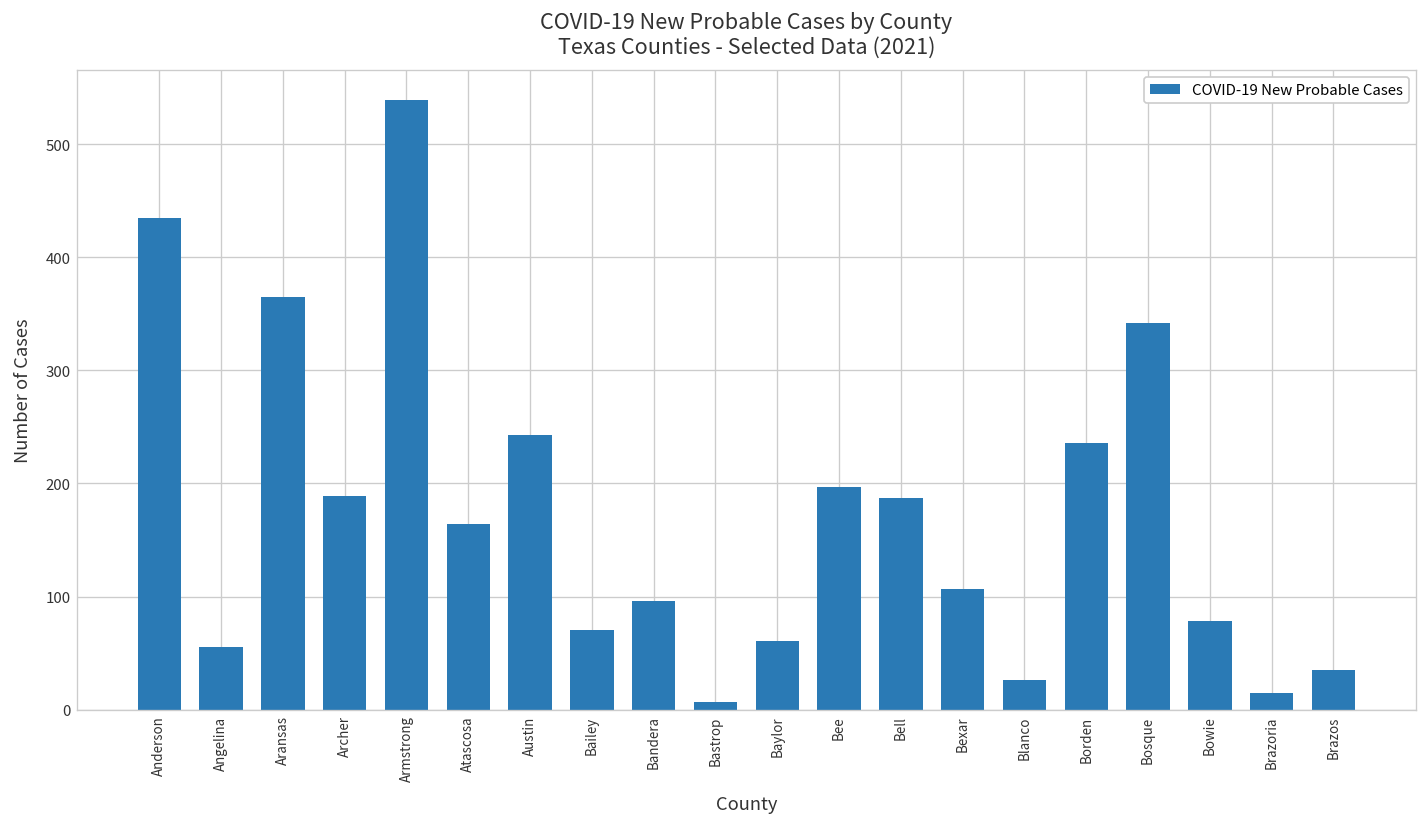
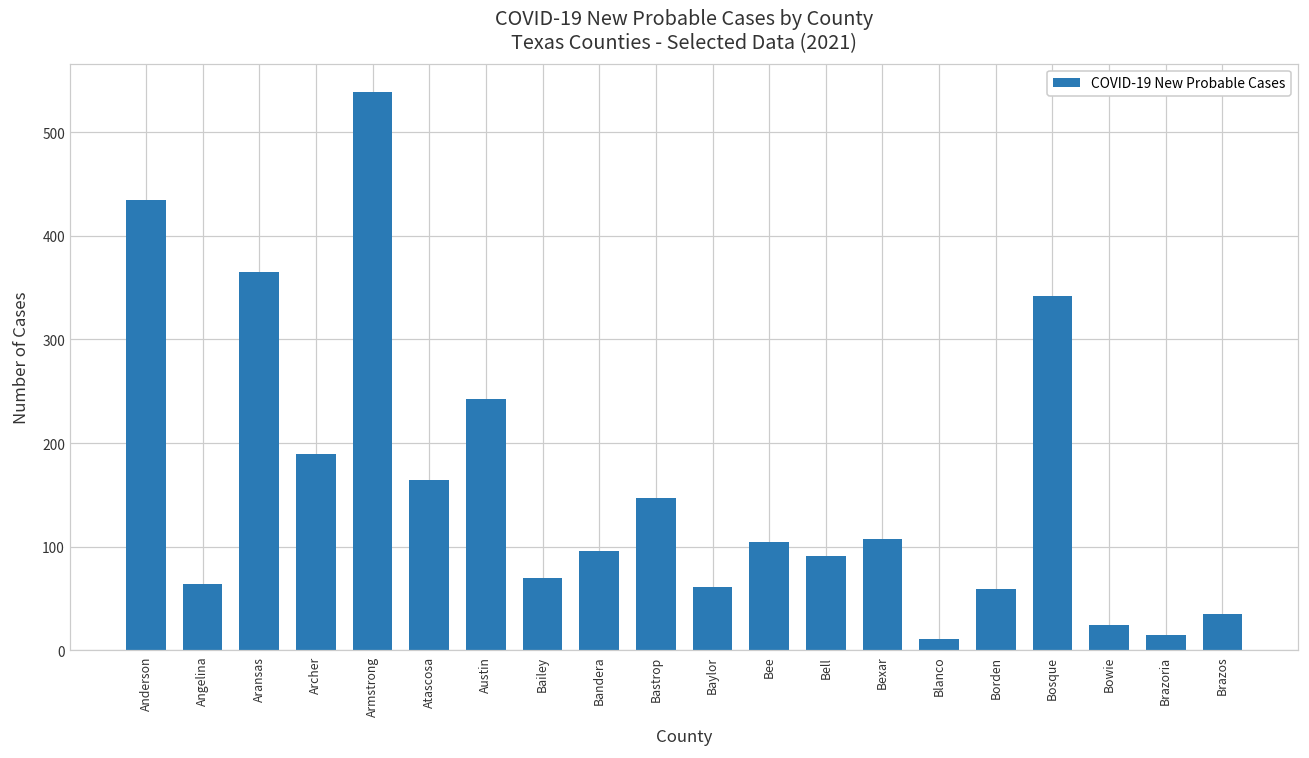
  {
    "Anderson": 440,
-   "Angelina": 55,
+   "Angelina": 64,
    "Aransas": 370,
    "Archer": 190,
    "Armstrong": 540,
    "Atascosa": 160,
    "Austin": 240,
    "Bailey": 70,
    "Bandera": 100,
-   "Bastrop": 10,
+   "Bastrop": 150,
    "Baylor": 60,
-   "Bee": 200,
-   "Bell": 190,
+   "Bee": 110,
+   "Bell": 90,
    "Bexar": 110,
-   "Blanco": 30,
-   "Borden": 240,
+   "Blanco": 10,
+   "Borden": 60,
    "Bosque": 340,
-   "Bowie": 80,
+   "Bowie": 20,
    "Brazoria": 20,
    "Brazos": 40
  }
